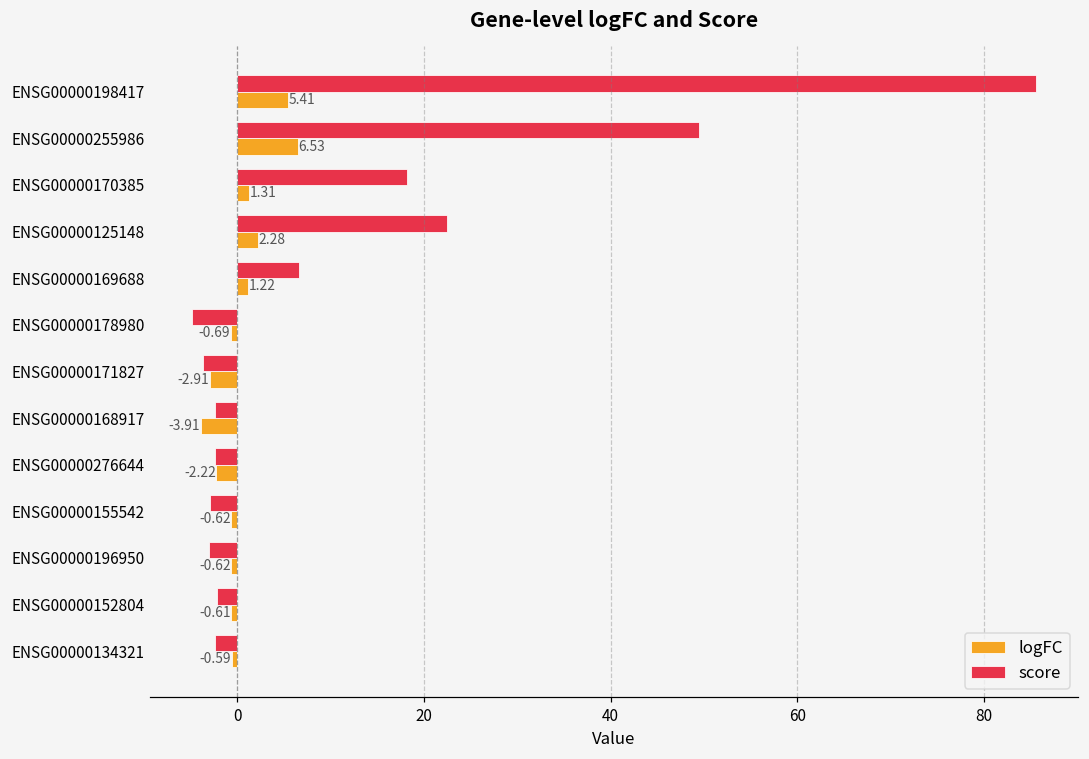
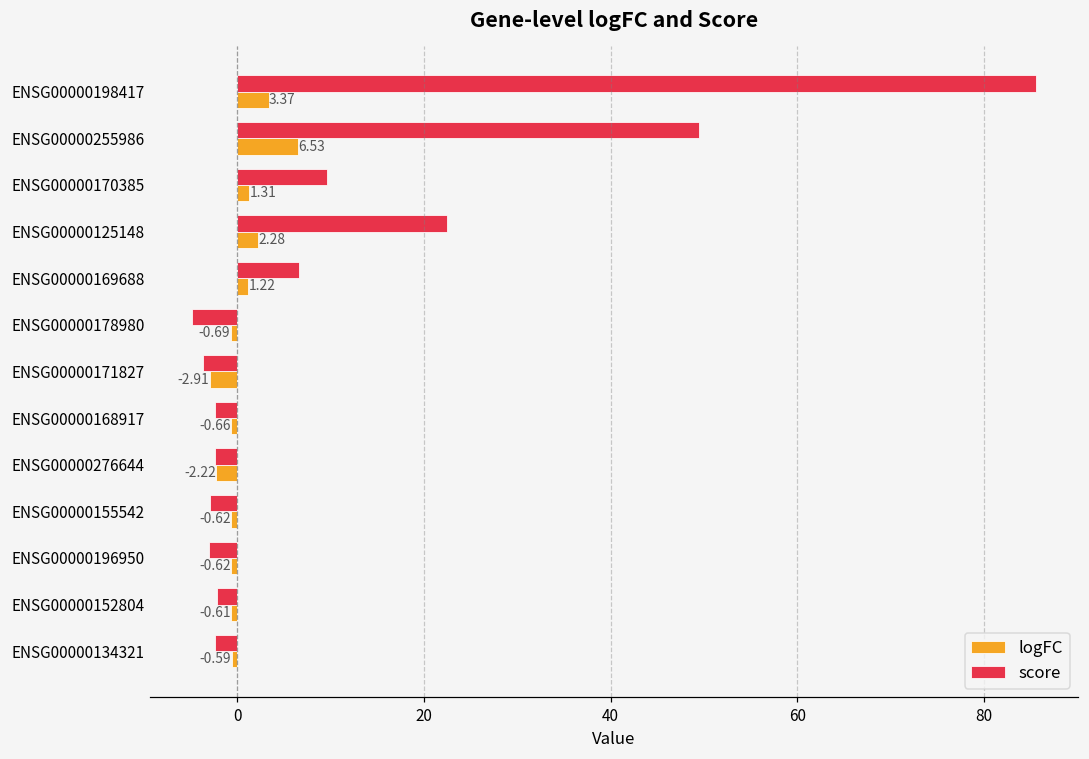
  {
    "logFC": {
-     "ENSG00000198417": 5.41,
+     "ENSG00000198417": 3.37,
      "ENSG00000255986": 6.53,
      "ENSG00000170385": 1.31,
      "ENSG00000125148": 2.28,
      "ENSG00000169688": 1.22,
      "ENSG00000178980": -0.69,
      "ENSG00000171827": -2.91,
-     "ENSG00000168917": -3.91,
+     "ENSG00000168917": -0.66,
      "ENSG00000276644": -2.22,
      "ENSG00000155542": -0.62,
      "ENSG00000196950": -0.62,
      "ENSG00000152804": -0.61,
      "ENSG00000134321": -0.59
    },
    "score": {
      "ENSG00000198417": 86,
      "ENSG00000255986": 49,
-     "ENSG00000170385": 18,
+     "ENSG00000170385": 10,
      "ENSG00000125148": 22,
      "ENSG00000169688": 7,
      "ENSG00000178980": -5,
      "ENSG00000171827": -4,
      "ENSG00000168917": -2,
      "ENSG00000276644": -2,
      "ENSG00000155542": -3,
      "ENSG00000196950": -3,
      "ENSG00000152804": -2,
      "ENSG00000134321": -2
    }
  }
